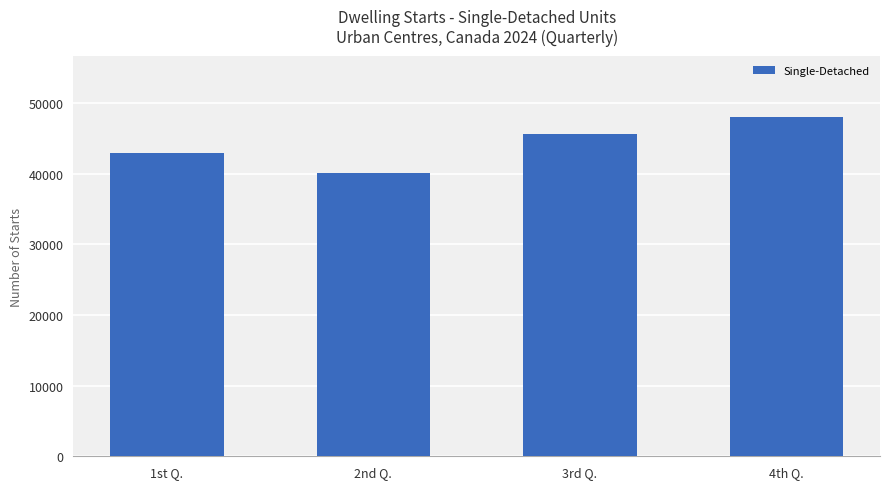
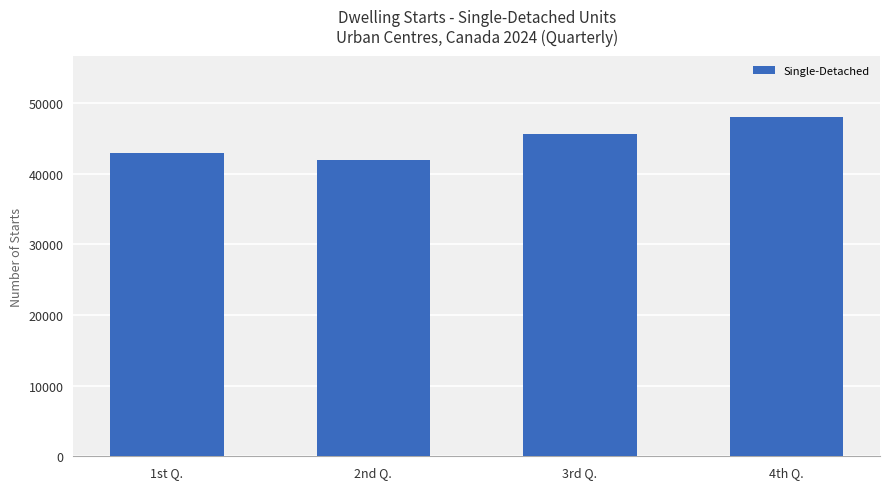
  {
    "1st Q.": 43000,
-   "2nd Q.": 40000,
+   "2nd Q.": 42000,
    "3rd Q.": 46000,
    "4th Q.": 48000
  }
